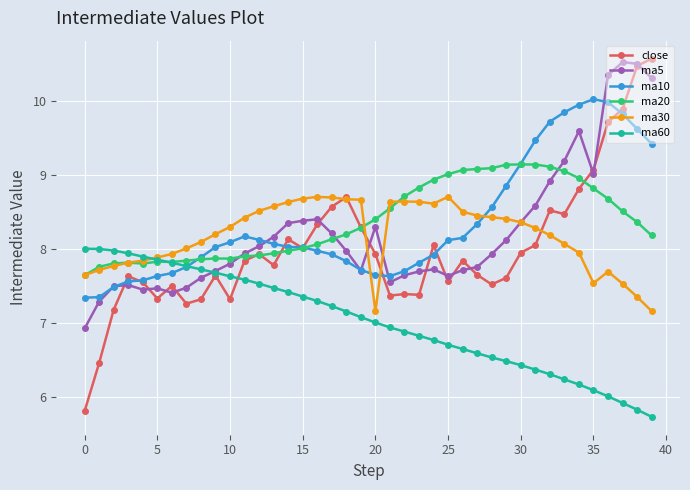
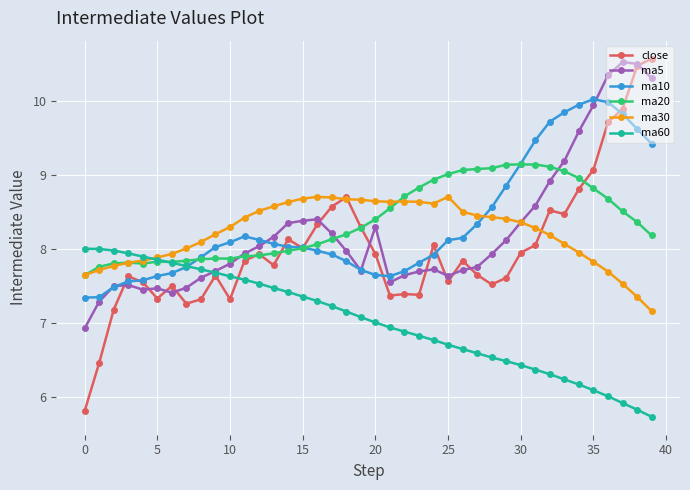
  {
    "close": {
      "0": 5.8,
      "5": 7.3,
      "10": 7.3,
      "20": 7.9,
      "25": 7.6,
      "30": 8.0,
      "35": 9.1
    },
    "ma5": {
      "0": 6.9,
      "5": 7.5,
      "10": 7.8,
      "15": 8.4,
      "20": 8.3,
      "25": 7.6,
-     "35": 9.0
+     "35": 9.9
    },
    "ma10": {
      "0": 7.3,
      "5": 7.6,
      "10": 8.1,
      "20": 7.6,
      "25": 8.1,
      "35": 10.0
    },
    "ma30": {
      "10": 8.3,
      "15": 8.7,
-     "20": 7.2,
+     "20": 8.6,
      "25": 8.7,
-     "35": 7.5
+     "35": 7.8
    }
  }
